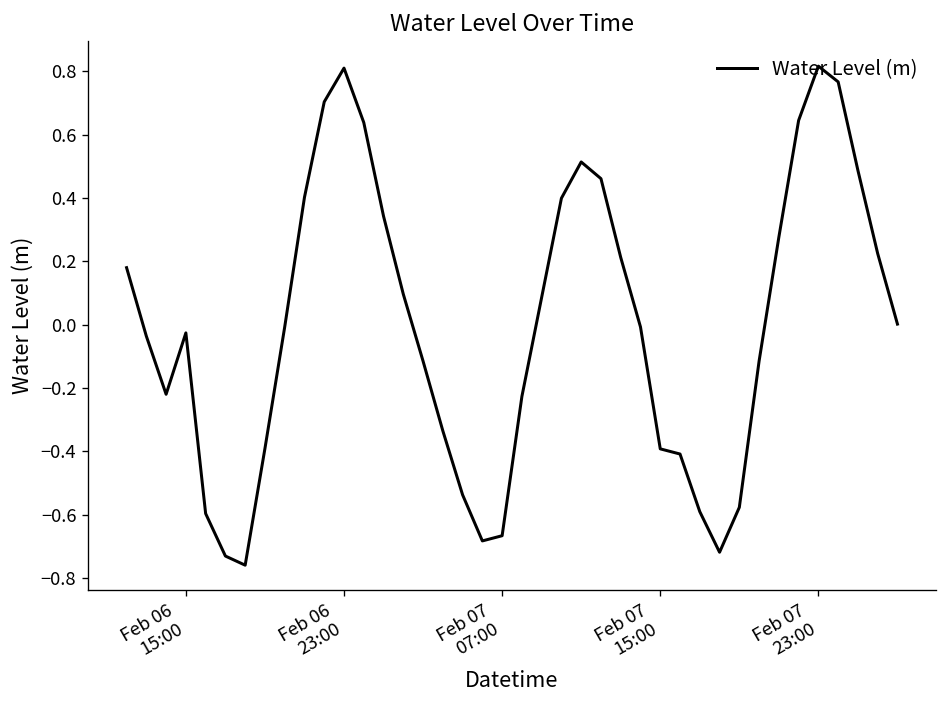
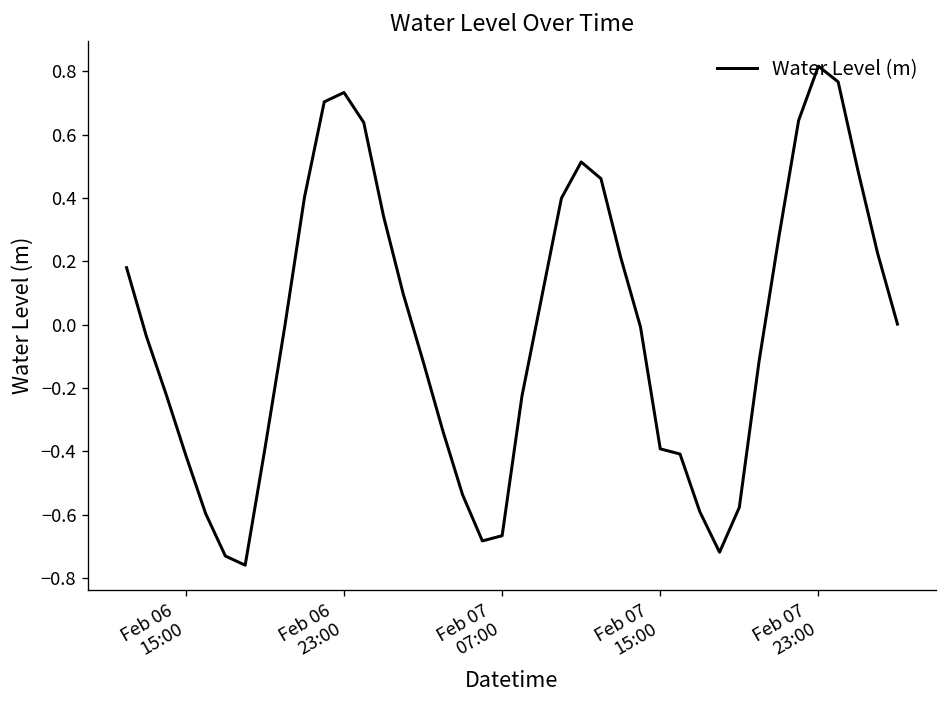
  {
-   "Feb 06 15:00": -0.03,
-   "Feb 06 23:00": 0.81,
+   "Feb 06 15:00": -0.41,
+   "Feb 06 23:00": 0.73,
    "Feb 07 07:00": -0.67,
    "Feb 07 15:00": -0.39,
    "Feb 07 23:00": 0.82
  }
